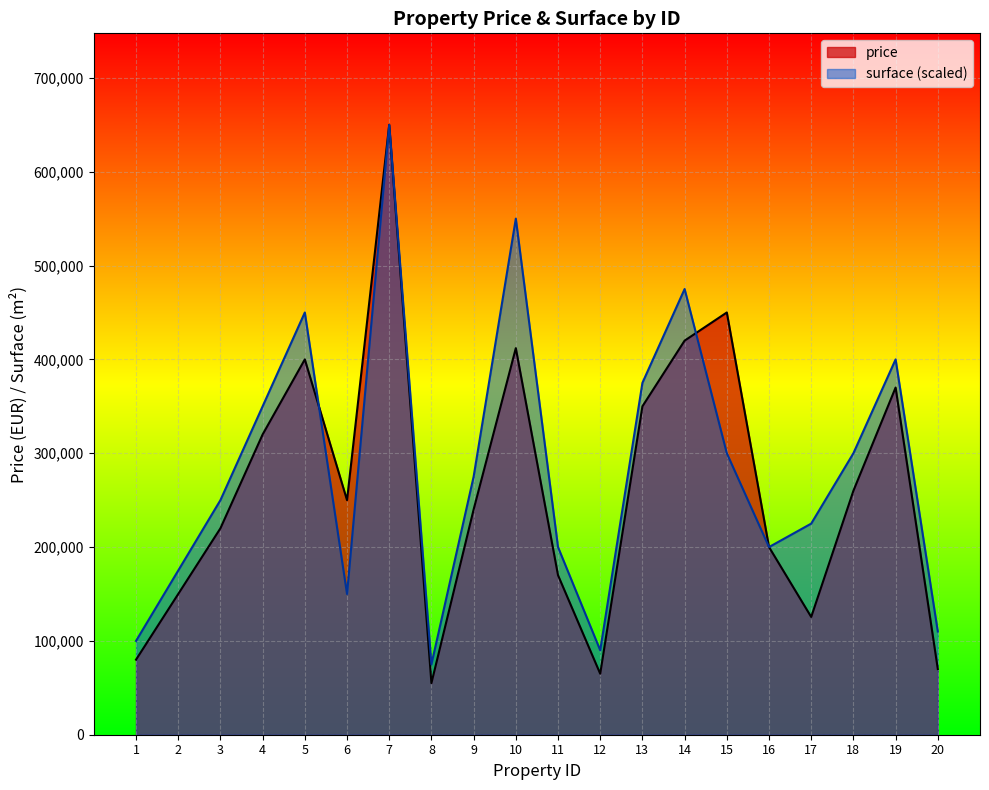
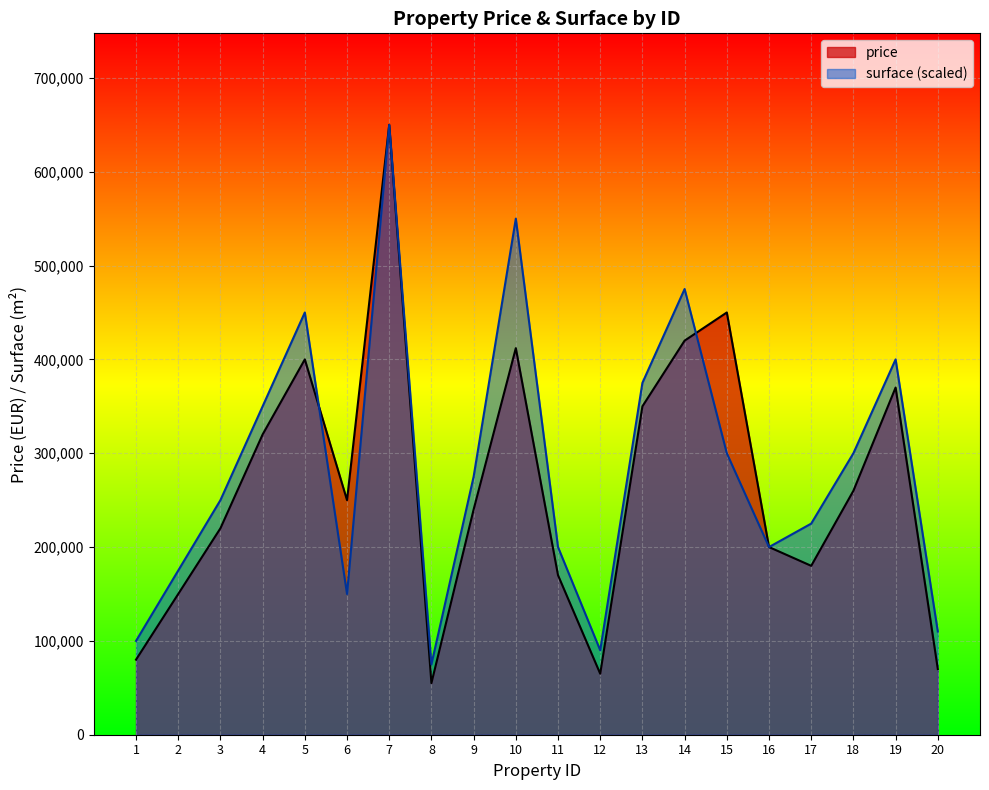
  {
    "price": {
      "1": "80,000",
      "2": "150,000",
      "3": "220,000",
      "4": "320,000",
      "5": "400,000",
      "6": "250,000",
      "8": "60,000",
      "9": "240,000",
      "10": "410,000",
      "11": "170,000",
      "12": "70,000",
      "13": "350,000",
      "14": "420,000",
      "15": "450,000",
-     "17": "130,000",
+     "17": "180,000",
      "18": "260,000",
      "19": "370,000",
      "20": "70,000"
    }
  }
